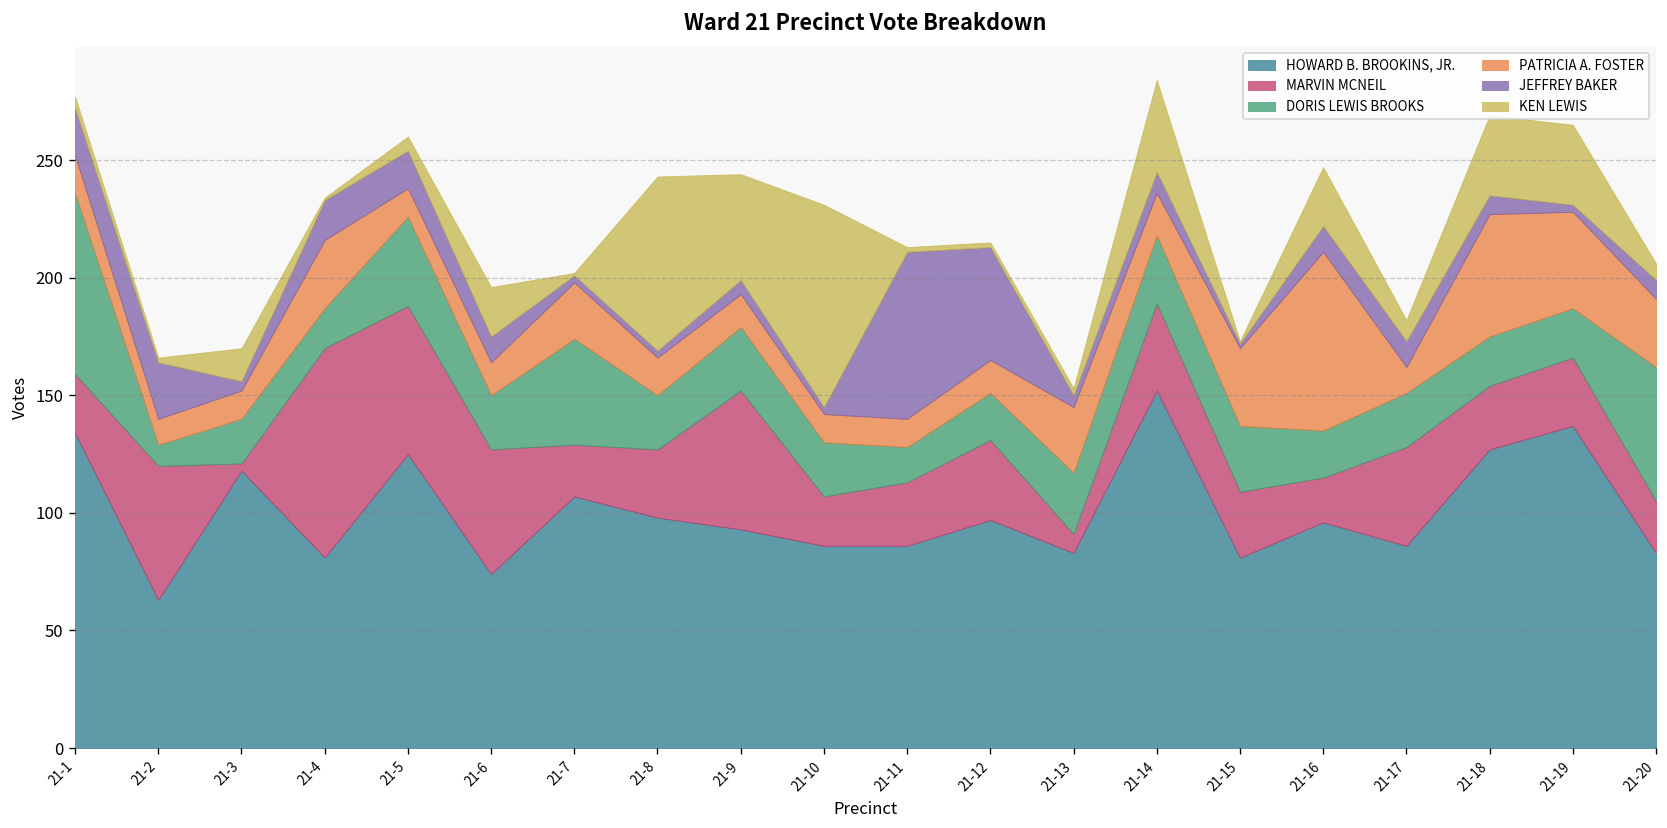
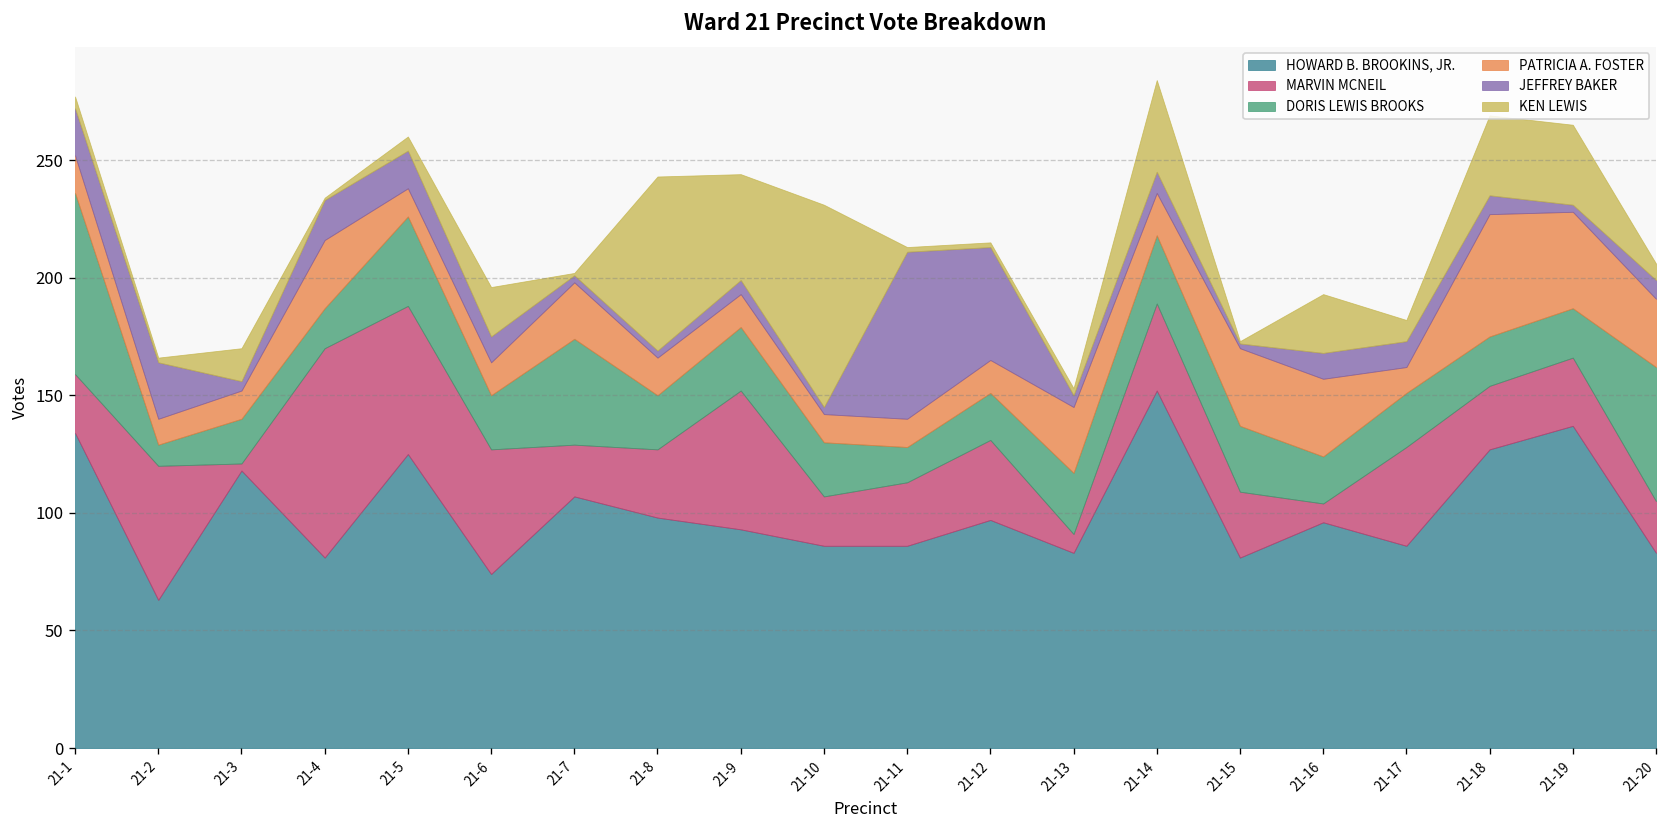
  {
    "MARVIN MCNEIL": {
      "21-1": 25,
      "21-2": 57,
      "21-3": 3,
      "21-4": 89,
      "21-5": 63,
      "21-6": 53,
      "21-7": 22,
      "21-8": 29,
      "21-9": 59,
      "21-10": 21,
      "21-11": 27,
      "21-12": 34,
      "21-13": 8,
      "21-14": 37,
      "21-15": 28,
-     "21-16": 19,
+     "21-16": 8,
      "21-17": 42,
      "21-18": 27,
      "21-19": 29,
      "21-20": 22
    },
    "PATRICIA A. FOSTER": {
      "21-1": 16,
      "21-2": 11,
      "21-3": 12,
      "21-4": 29,
      "21-5": 12,
      "21-6": 14,
      "21-7": 24,
      "21-8": 16,
      "21-9": 14,
      "21-10": 12,
      "21-11": 12,
      "21-12": 14,
      "21-13": 28,
      "21-14": 18,
      "21-15": 33,
-     "21-16": 76,
+     "21-16": 33,
      "21-17": 11,
      "21-18": 52,
      "21-19": 41,
      "21-20": 29
    },
    "JEFFREY BAKER": {
      "21-1": 20,
      "21-2": 24,
      "21-3": 4,
      "21-5": 16,
      "21-6": 11,
      "21-8": 3,
      "21-9": 6,
      "21-10": 3,
      "21-11": 71,
      "21-12": 48,
      "21-13": 5,
      "21-14": 9,
      "21-16": 11,
      "21-17": 11,
      "21-18": 8,
      "21-19": 3,
      "21-20": 8
    },
    "KEN LEWIS": {
      "21-1": 5,
      "21-2": 2,
      "21-3": 14,
      "21-5": 6,
      "21-6": 21,
      "21-8": 74,
      "21-9": 45,
      "21-10": 86,
      "21-11": 2,
      "21-12": 2,
      "21-13": 3,
      "21-14": 39,
      "21-16": 25,
      "21-17": 9,
      "21-18": 34,
      "21-19": 34,
      "21-20": 7
    }
  }
